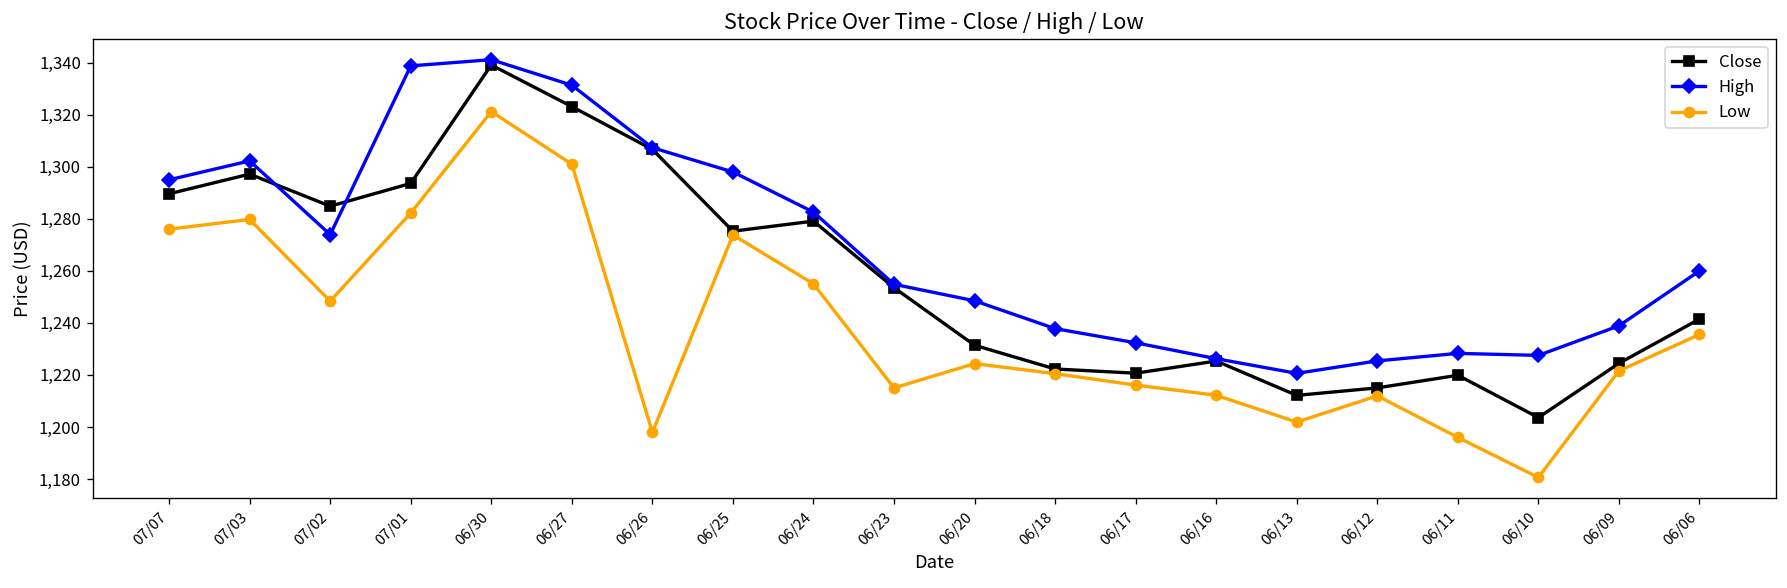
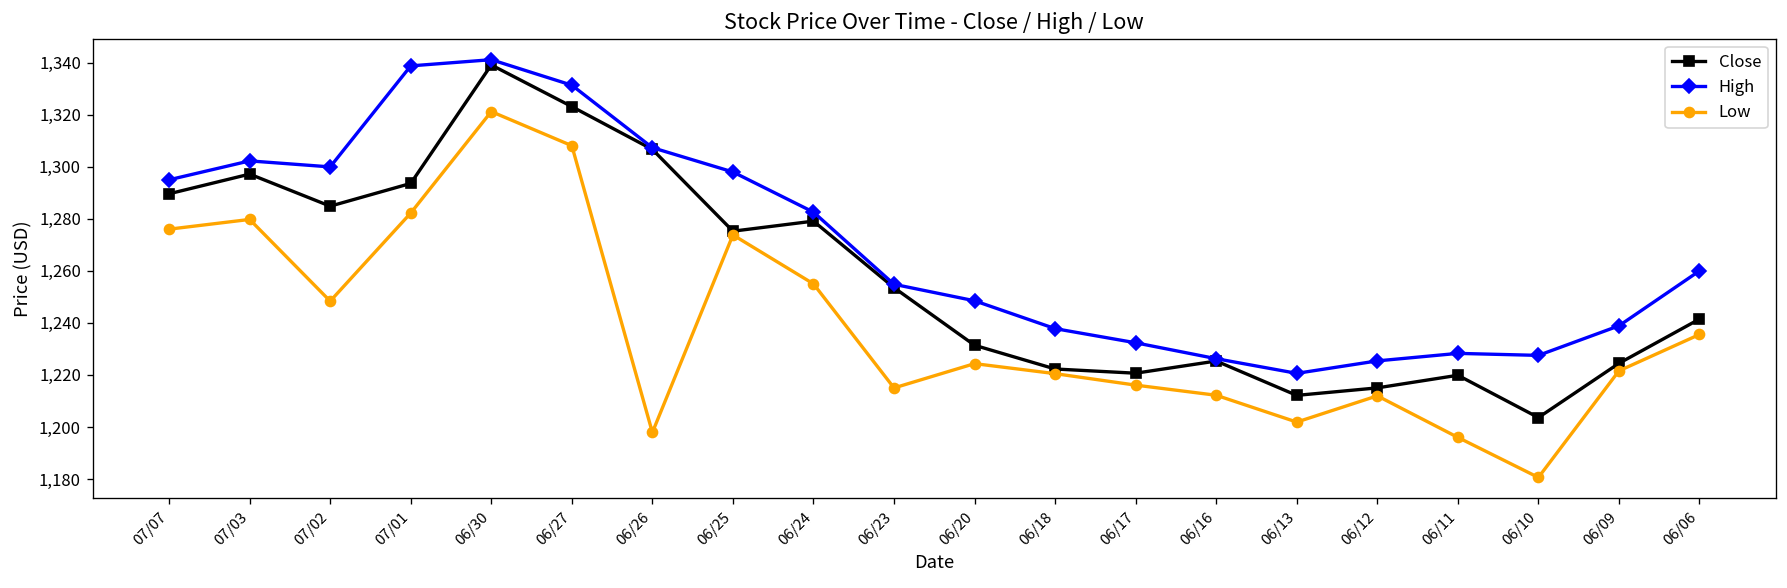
  {
    "Close": {
      "07/07": "1,290",
      "07/03": "1,297",
      "07/02": "1,285",
      "07/01": "1,294",
      "06/30": "1,339",
      "06/27": "1,323",
      "06/25": "1,275",
      "06/24": "1,279",
      "06/23": "1,254",
      "06/20": "1,231",
      "06/18": "1,222",
      "06/17": "1,221",
      "06/13": "1,212",
      "06/12": "1,215",
      "06/11": "1,220",
      "06/10": "1,204",
      "06/09": "1,224",
      "06/06": "1,241"
    },
    "High": {
      "07/07": "1,295",
      "07/03": "1,302",
-     "07/02": "1,274",
+     "07/02": "1,300",
      "07/01": "1,339",
      "06/30": "1,341",
      "06/27": "1,331",
      "06/25": "1,298",
      "06/24": "1,283",
      "06/23": "1,255",
      "06/20": "1,249",
      "06/18": "1,238",
      "06/17": "1,232",
      "06/13": "1,221",
      "06/12": "1,225",
      "06/11": "1,228",
      "06/10": "1,228",
      "06/09": "1,239",
      "06/06": "1,260"
    },
    "Low": {
      "07/07": "1,276",
      "07/03": "1,280",
      "07/02": "1,248",
      "07/01": "1,282",
      "06/30": "1,321",
-     "06/27": "1,301",
+     "06/27": "1,308",
      "06/26": "1,198",
      "06/25": "1,274",
      "06/24": "1,255",
      "06/23": "1,215",
      "06/20": "1,224",
      "06/18": "1,221",
      "06/17": "1,216",
      "06/16": "1,212",
      "06/13": "1,202",
      "06/12": "1,212",
      "06/11": "1,196",
      "06/10": "1,181",
      "06/09": "1,222",
      "06/06": "1,236"
    }
  }
